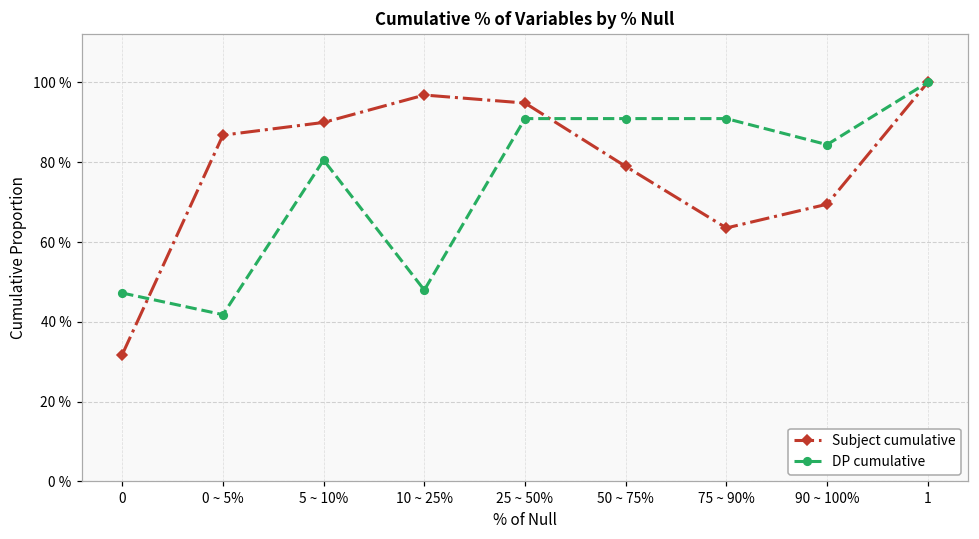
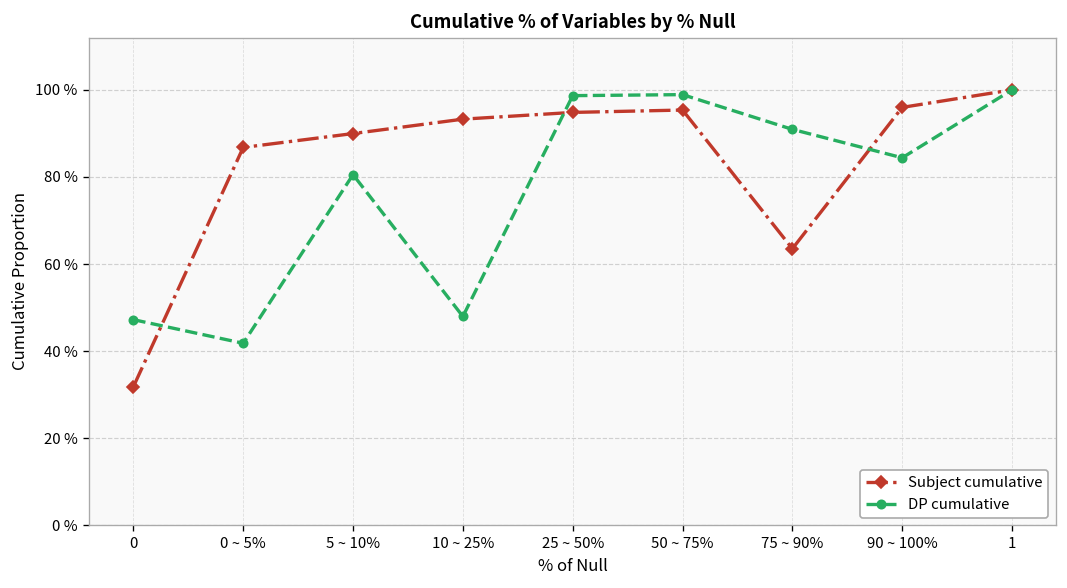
  {
    "Subject cumulative": {
      "0": "32 %",
      "0 ~ 5%": "87 %",
      "5 ~ 10%": "90 %",
-     "10 ~ 25%": "97 %",
+     "10 ~ 25%": "93 %",
      "25 ~ 50%": "95 %",
-     "50 ~ 75%": "79 %",
+     "50 ~ 75%": "95 %",
      "75 ~ 90%": "64 %",
-     "90 ~ 100%": "69 %"
+     "90 ~ 100%": "96 %"
    },
    "DP cumulative": {
      "0": "47 %",
      "0 ~ 5%": "42 %",
      "5 ~ 10%": "81 %",
      "10 ~ 25%": "48 %",
-     "25 ~ 50%": "91 %",
-     "50 ~ 75%": "91 %",
+     "25 ~ 50%": "99 %",
+     "50 ~ 75%": "99 %",
      "75 ~ 90%": "91 %",
      "90 ~ 100%": "84 %"
    }
  }
